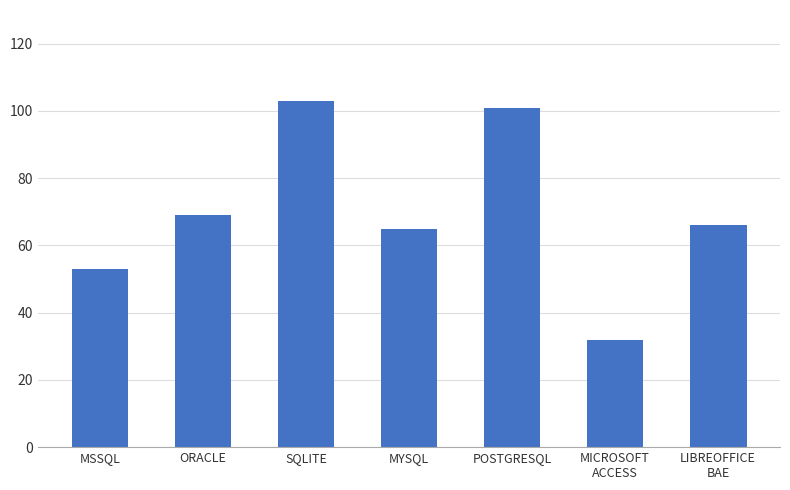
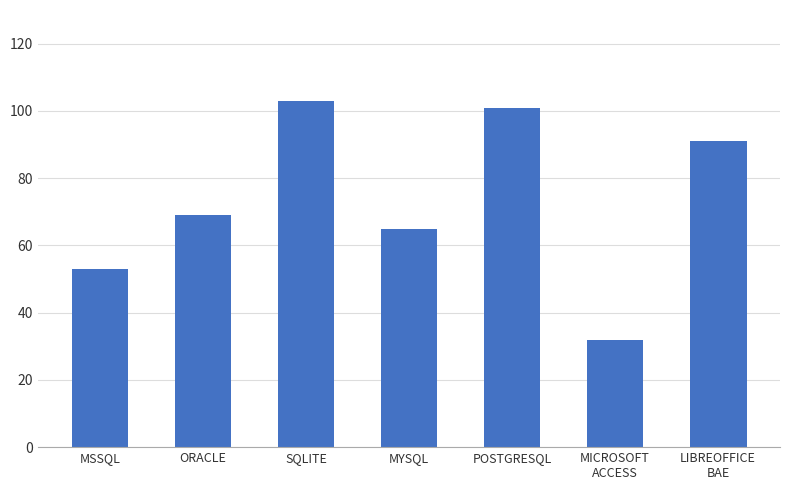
  {
    "MSSQL": 53,
    "ORACLE": 69,
    "SQLITE": 103,
    "MYSQL": 65,
    "POSTGRESQL": 101,
    "MICROSOFT ACCESS": 32,
-   "LIBREOFFICE BAE": 66
+   "LIBREOFFICE BAE": 91
  }
